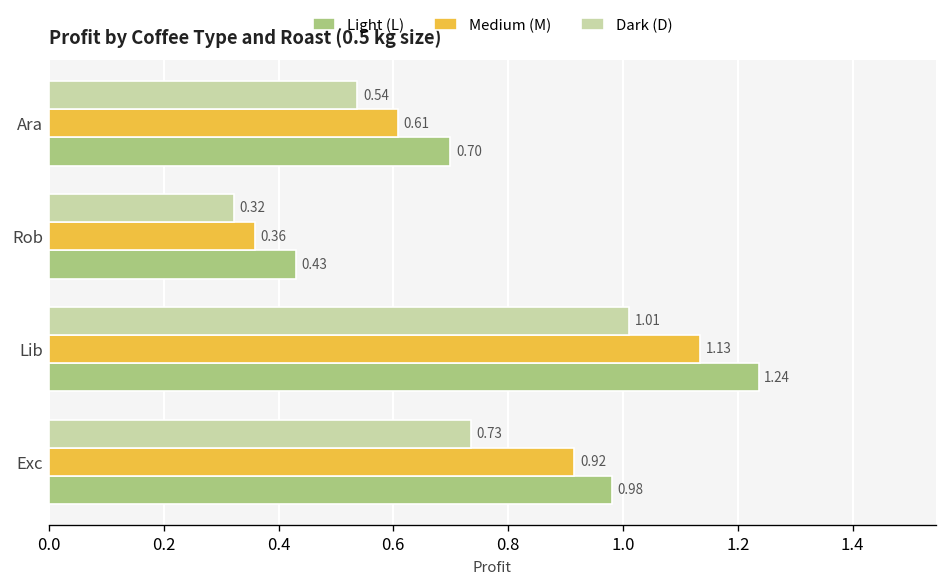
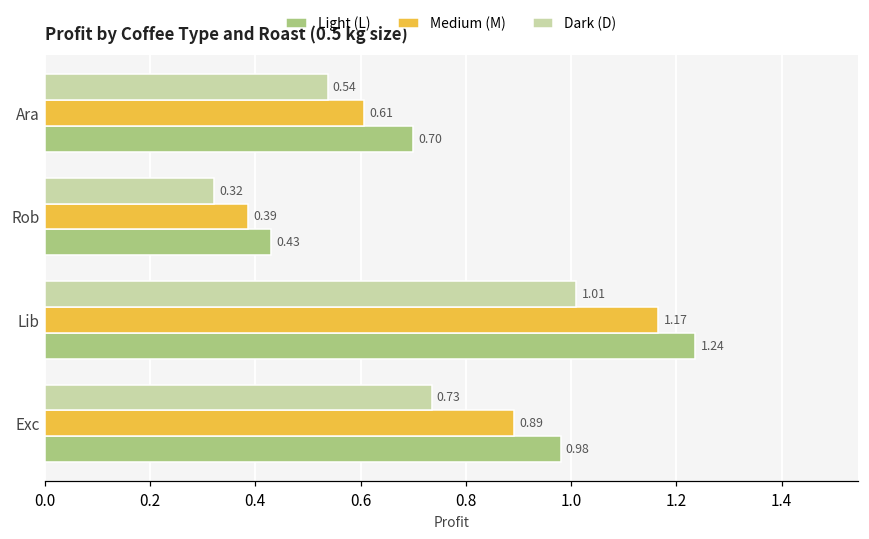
  {
    "Medium (M)": {
      "Ara": 0.61,
-     "Rob": 0.36,
-     "Lib": 1.13,
-     "Exc": 0.92
+     "Rob": 0.39,
+     "Lib": 1.17,
+     "Exc": 0.89
    }
  }
